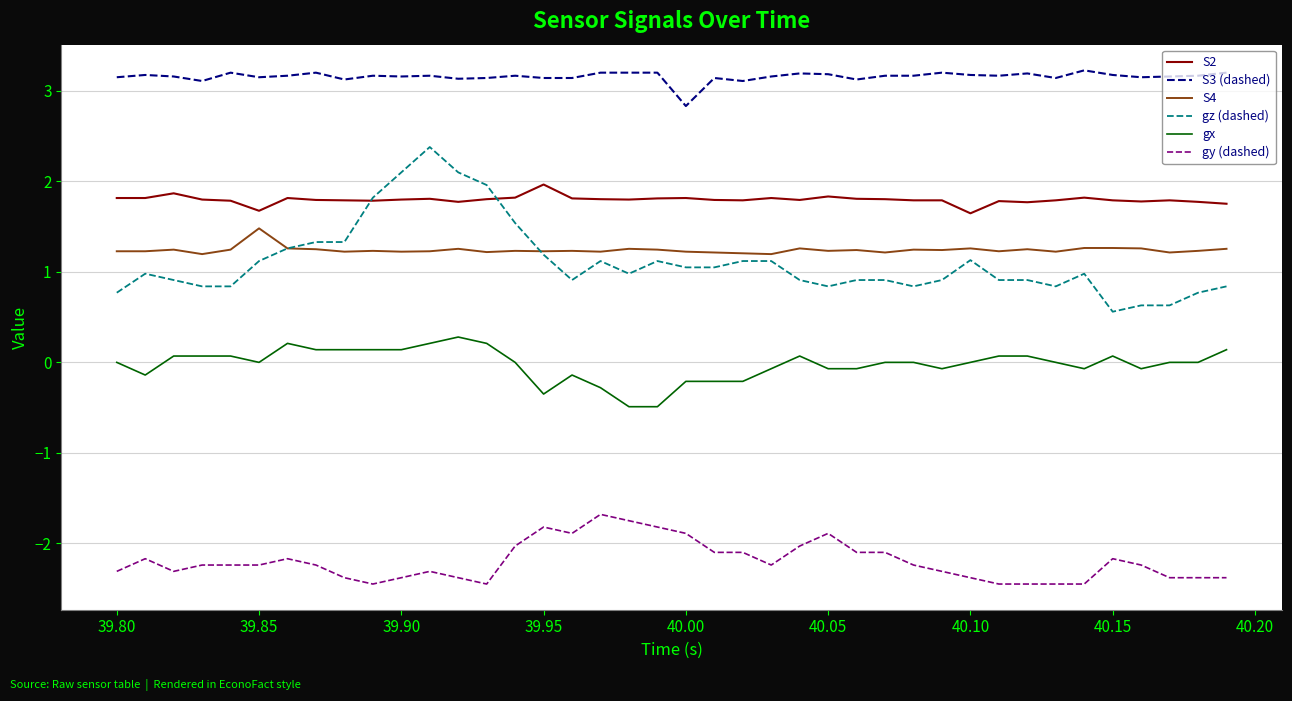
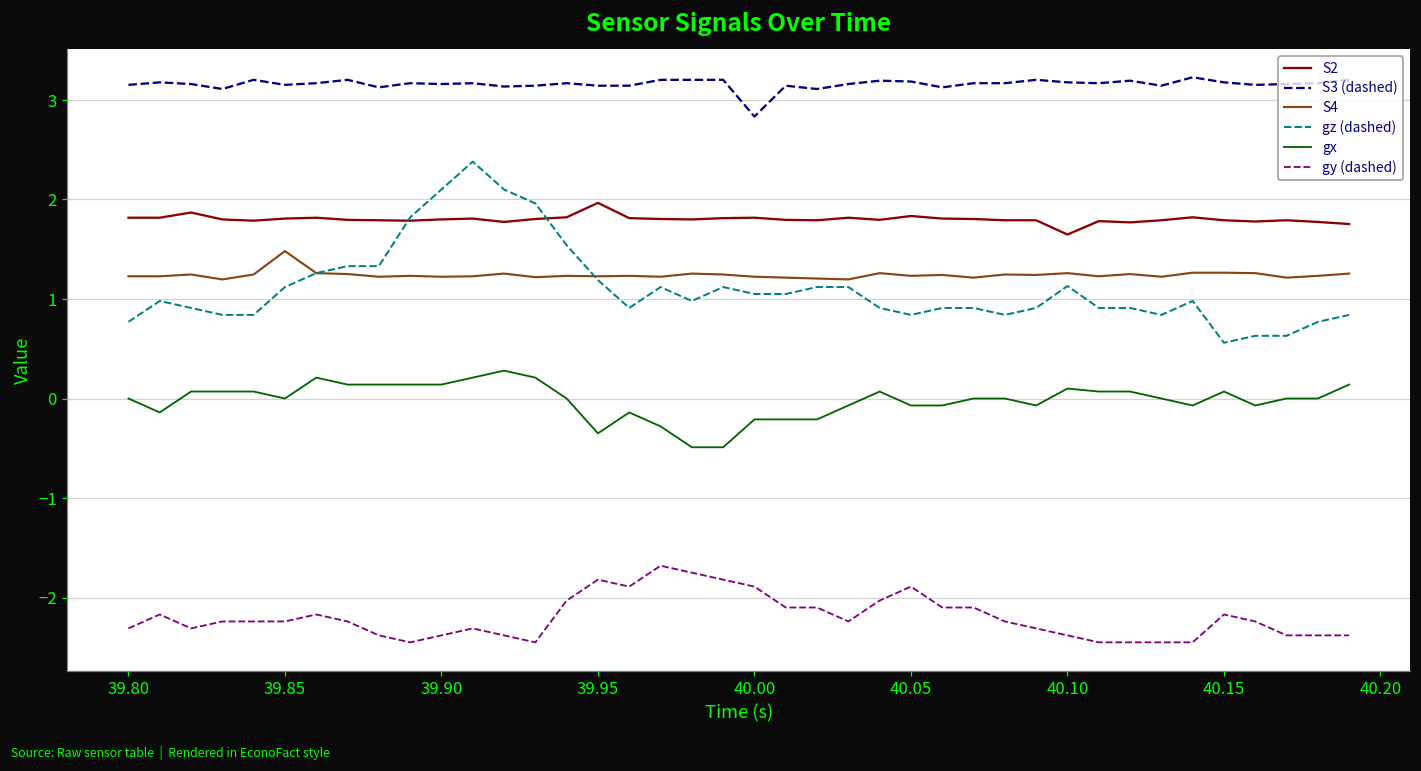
  {
    "S2": {
      "39.80": 1.8,
-     "39.85": 1.7,
+     "39.85": 1.8,
      "39.90": 1.8,
      "39.95": 2.0,
      "40.00": 1.8,
      "40.05": 1.8,
      "40.10": 1.6,
      "40.15": 1.8
    },
    "S3 (dashed)": {
      "39.80": 3.2,
      "39.85": 3.2,
      "39.90": 3.2,
      "39.95": 3.1,
      "40.00": 2.8,
      "40.05": 3.2,
      "40.10": 3.2,
      "40.15": 3.2
    },
    "S4": {
      "39.80": 1.2,
      "39.85": 1.5,
      "39.90": 1.2,
      "39.95": 1.2,
      "40.00": 1.2,
      "40.05": 1.2,
      "40.10": 1.3,
      "40.15": 1.3
    },
    "gz (dashed)": {
      "39.80": 0.8,
      "39.85": 1.1,
      "39.90": 2.1,
      "39.95": 1.2,
      "40.00": 1.1,
      "40.05": 0.8,
      "40.10": 1.1,
      "40.15": 0.6
    },
    "gx": {
      "39.80": 0.0,
      "39.85": 0.0,
      "39.90": 0.1,
      "39.95": -0.4,
      "40.00": -0.2,
      "40.05": -0.1,
-     "40.10": 0.0,
+     "40.10": 0.1,
      "40.15": 0.1
    },
    "gy (dashed)": {
      "39.80": -2.3,
      "39.85": -2.2,
      "39.90": -2.4,
      "39.95": -1.8,
      "40.00": -1.9,
      "40.05": -1.9,
      "40.10": -2.4,
      "40.15": -2.2
    }
  }
